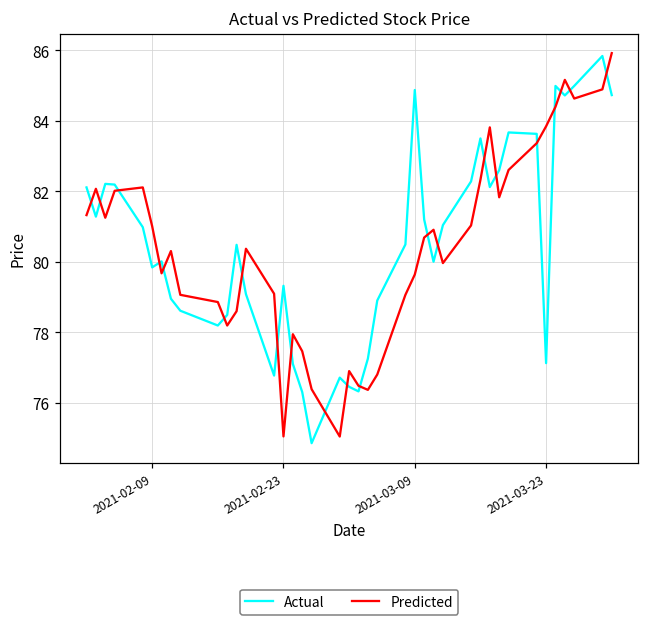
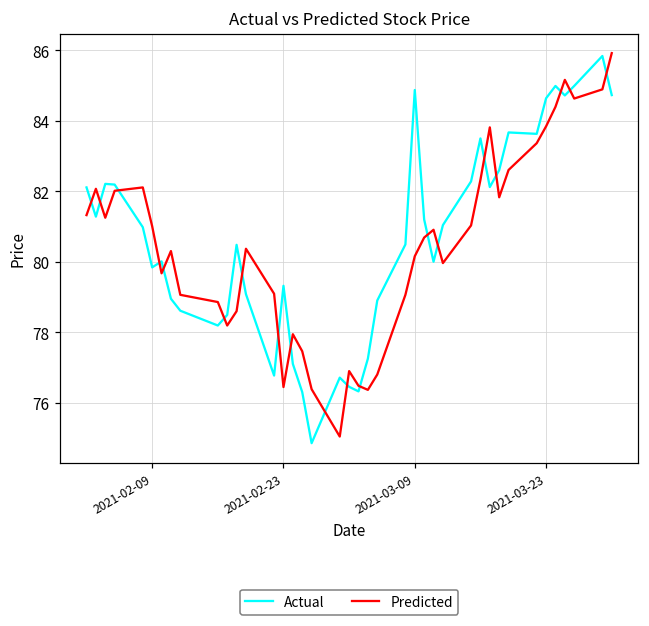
  {
    "Actual": {
      "2021-02-09": 79.8,
      "2021-02-23": 79.3,
      "2021-03-09": 84.9,
-     "2021-03-23": 77.1
+     "2021-03-23": 84.6
    },
    "Predicted": {
      "2021-02-09": 81.0,
-     "2021-02-23": 75.0,
-     "2021-03-09": 79.6,
+     "2021-02-23": 76.4,
+     "2021-03-09": 80.2,
      "2021-03-23": 83.8
    }
  }
